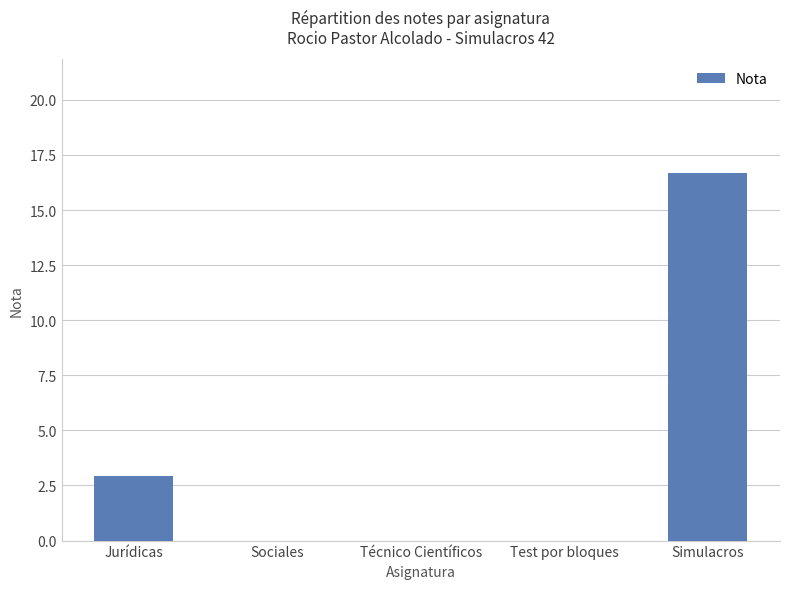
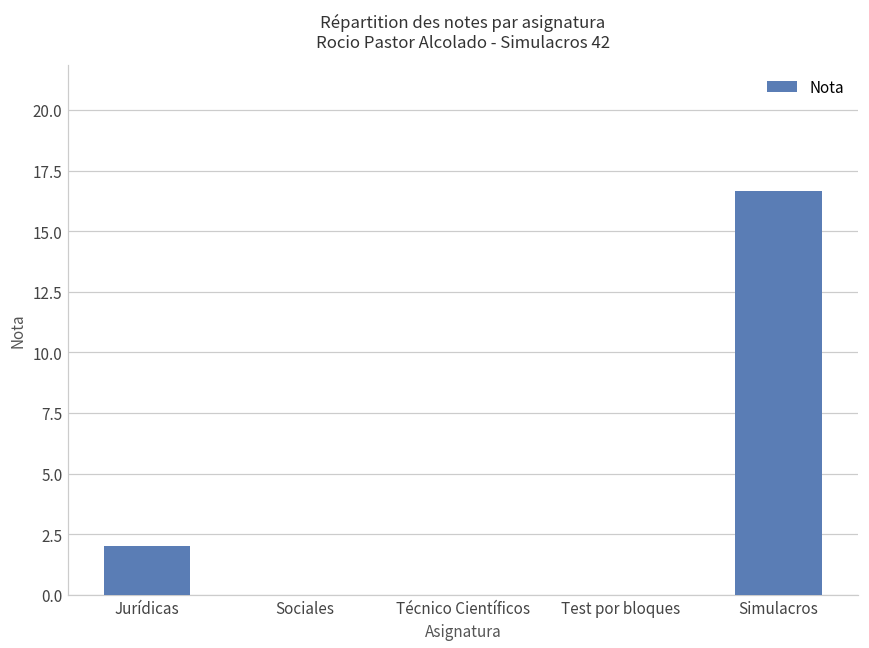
  {
-   "Jurídicas": 3.0,
+   "Jurídicas": 2.0,
    "Sociales": 0.0,
    "Técnico Científicos": 0.0,
    "Test por bloques": 0.0,
    "Simulacros": 16.7
  }
